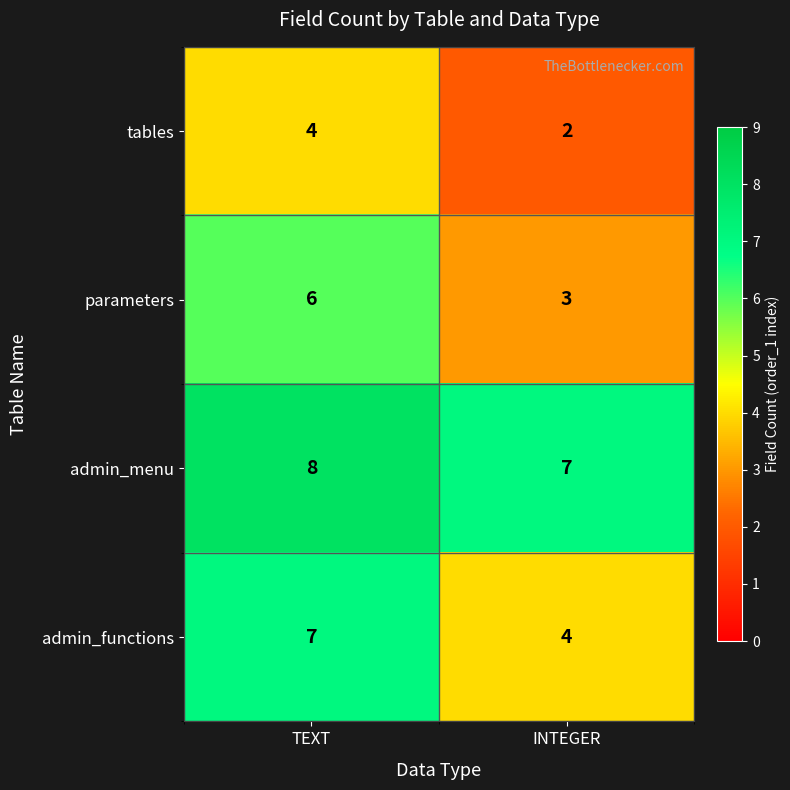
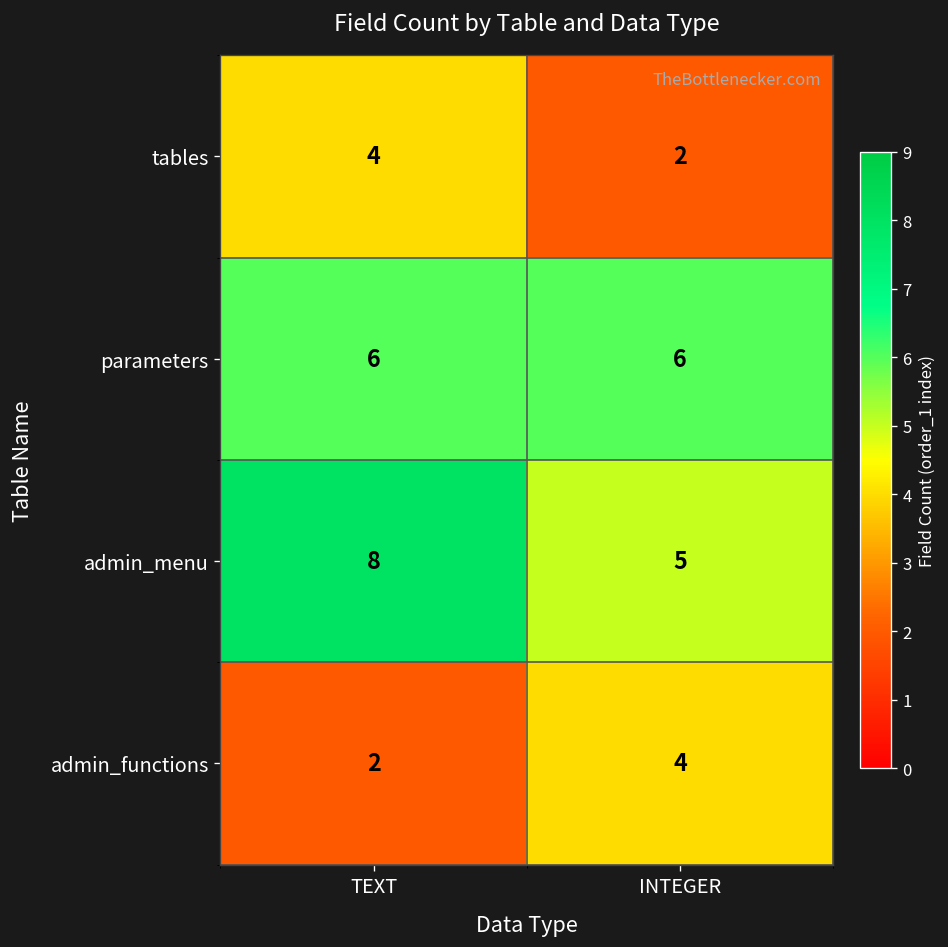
  {
    "tables": {
      "TEXT": 4
    },
    "parameters": {
      "TEXT": 6,
-     "INTEGER": 3
+     "INTEGER": 6
    },
    "admin_menu": {
      "TEXT": 8,
-     "INTEGER": 7
+     "INTEGER": 5
    },
    "admin_functions": {
-     "TEXT": 7,
+     "TEXT": 2,
      "INTEGER": 4
    }
  }
